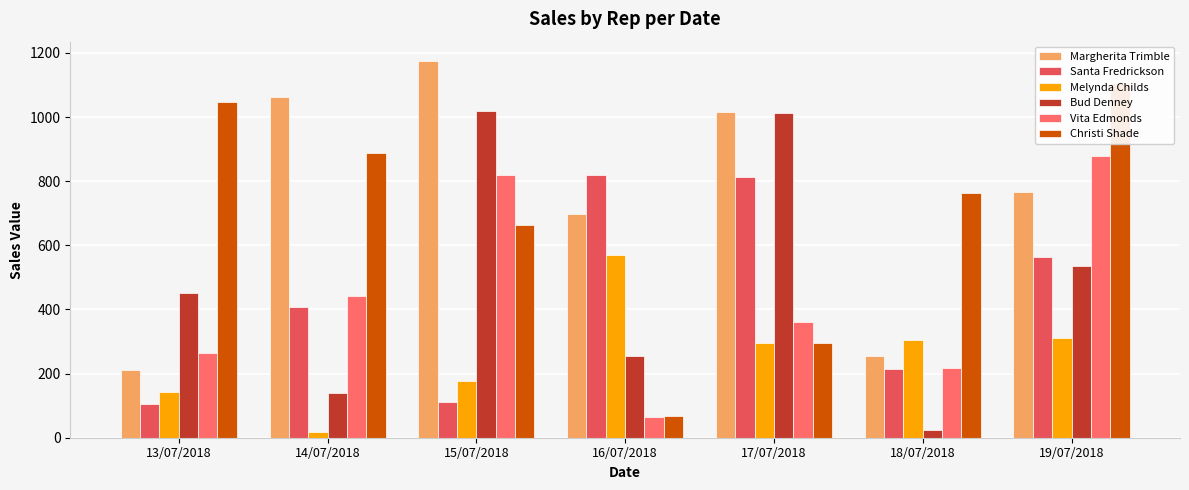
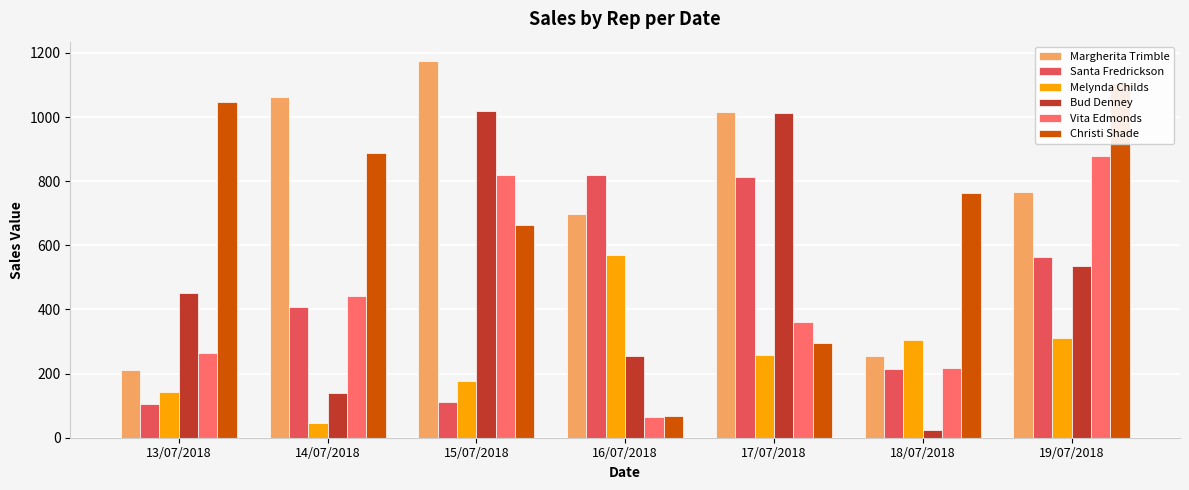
  {
    "Melynda Childs": {
      "13/07/2018": 140,
-     "14/07/2018": 20,
+     "14/07/2018": 50,
      "15/07/2018": 180,
      "16/07/2018": 570,
-     "17/07/2018": 290,
+     "17/07/2018": 260,
      "18/07/2018": 300,
      "19/07/2018": 310
    }
  }
